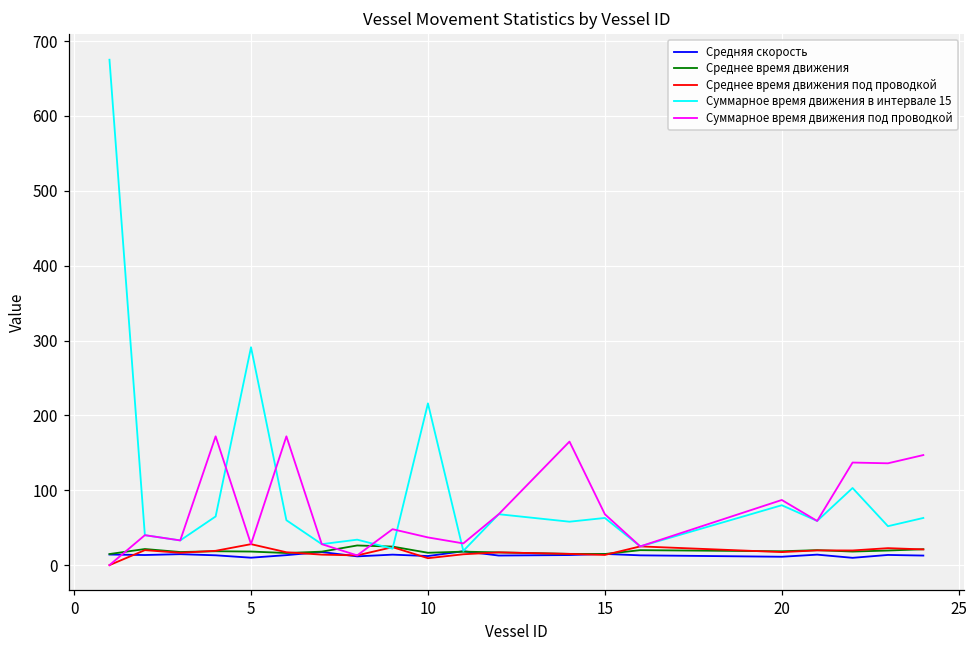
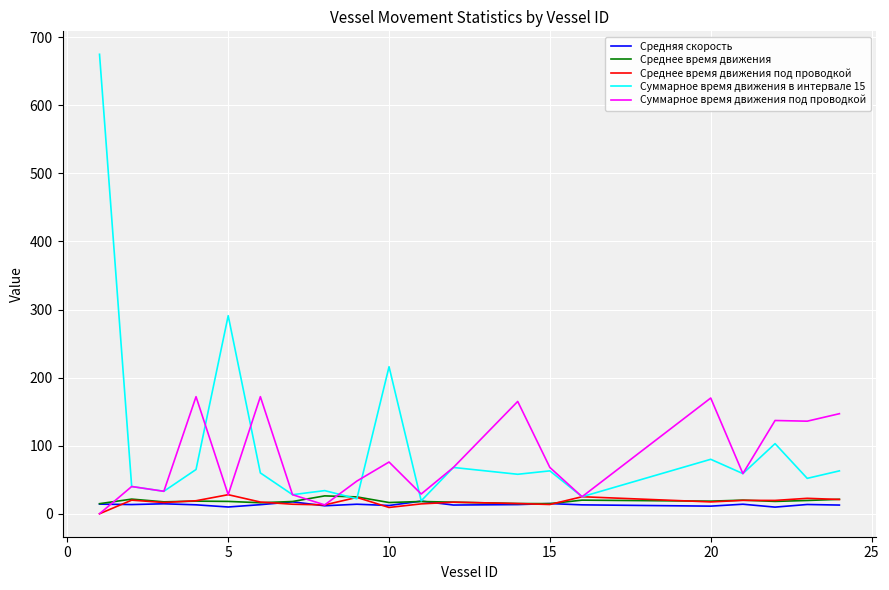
  {
    "Средняя скорость": {
      "5": 10,
      "20": 10
    },
    "Среднее время движения": {
      "5": 20,
      "10": 20
    },
    "Суммарное время движения в интервале 15": {
      "5": 290,
      "10": 220,
      "15": 60,
      "20": 80
    },
    "Суммарное время движения под проводкой": {
-     "10": 40,
+     "10": 80,
      "15": 70,
-     "20": 90
+     "20": 170
    }
  }
